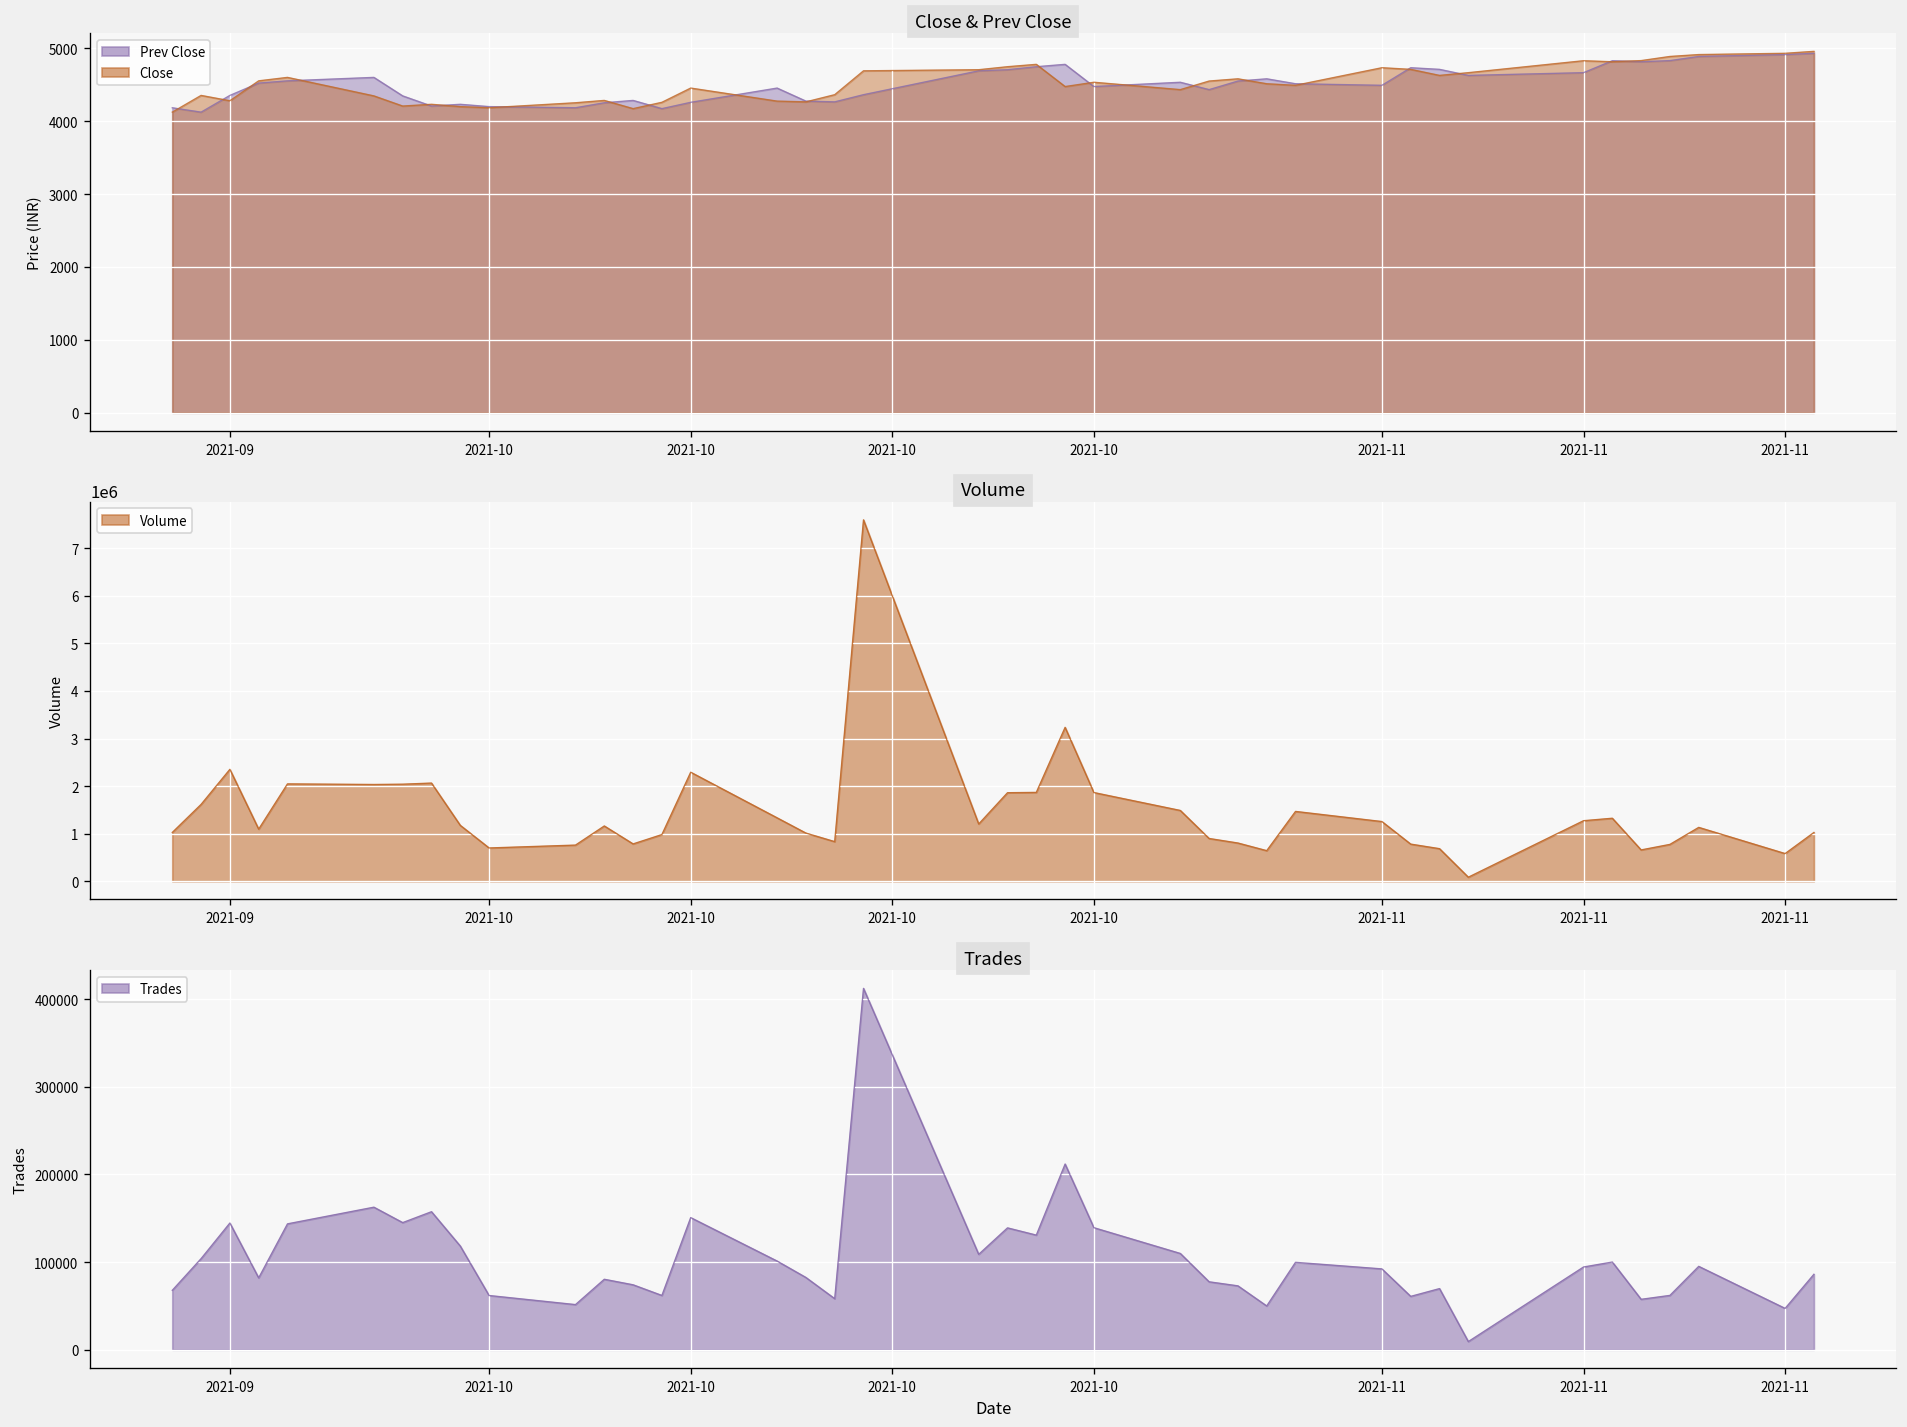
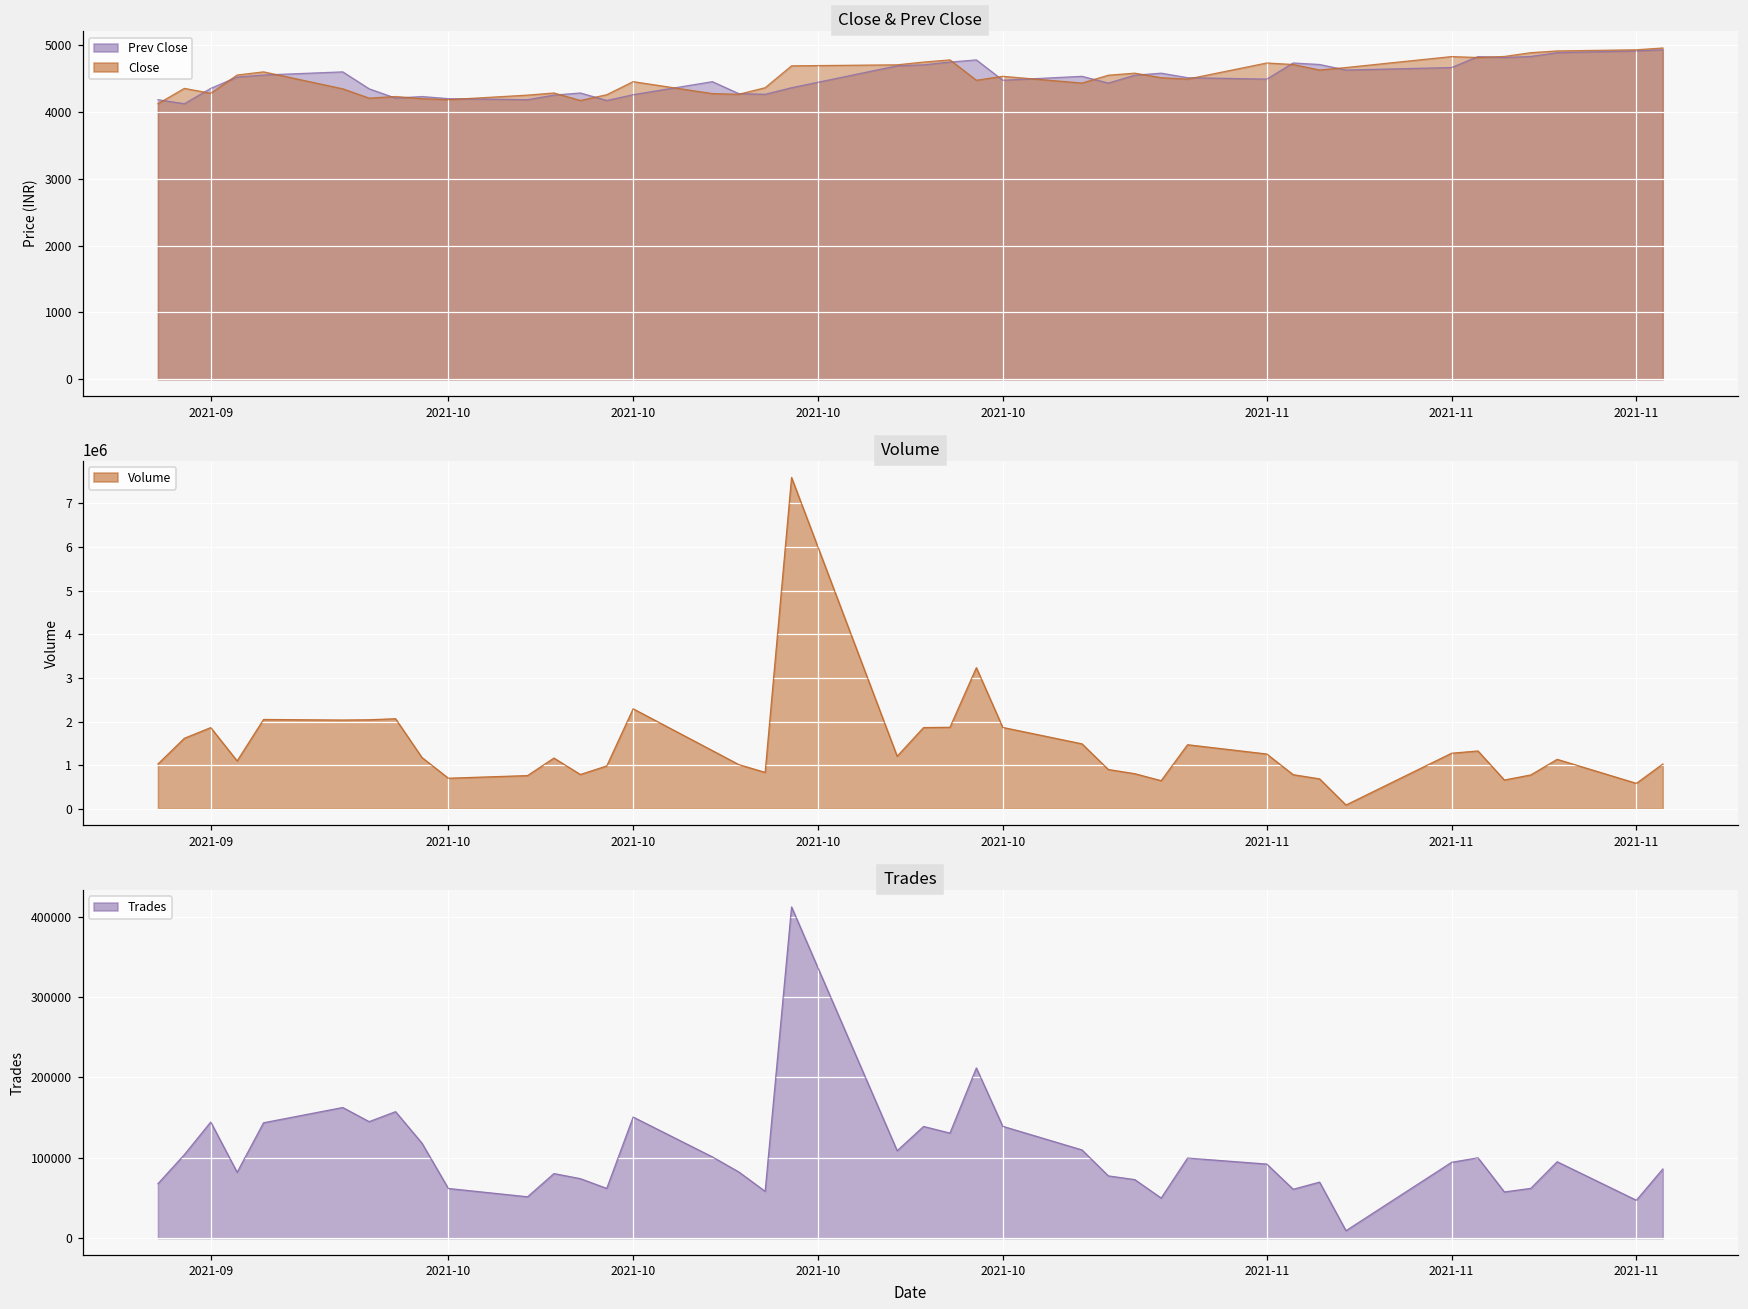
  {
    "Close & Prev Close": {
      "Prev Close": {
        "2021-09": 4400
      },
      "Close": {
        "2021-09": 4300
      }
    },
    "Volume": {
-     "2021-09": 2400000
+     "2021-09": 1900000
    },
    "Trades": {
      "2021-09": 140000
    }
  }
